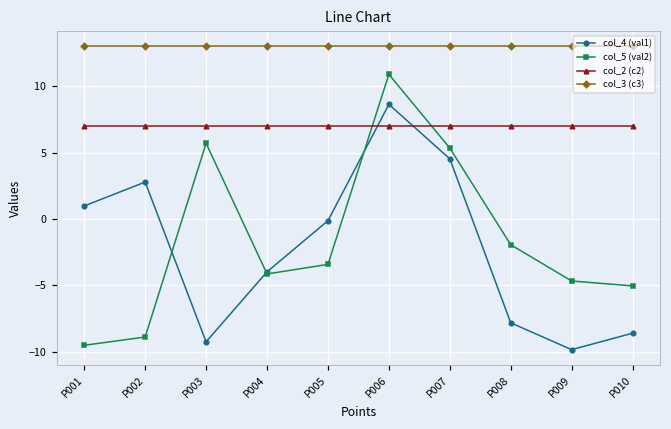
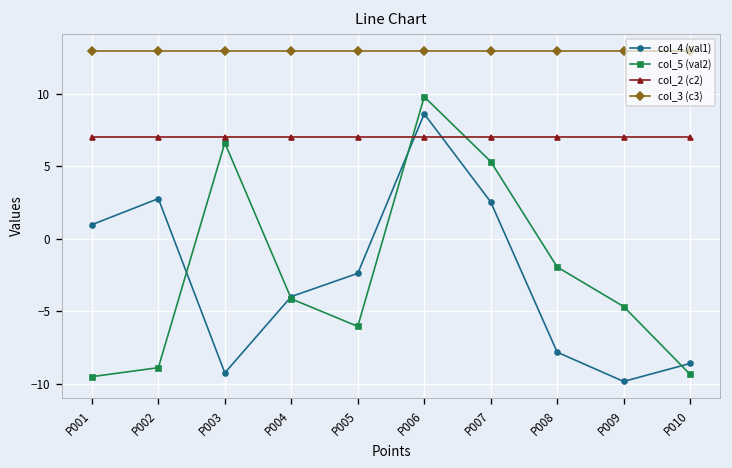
  {
    "col_4 (val1)": {
      "P001": 1.0,
      "P002": 2.8,
      "P003": -9.3,
-     "P005": -0.1,
+     "P005": -2.4,
      "P006": 8.6,
-     "P007": 4.5,
+     "P007": 2.6,
      "P008": -7.8,
      "P009": -9.8,
      "P010": -8.6
    },
    "col_5 (val2)": {
      "P001": -9.5,
      "P002": -8.9,
-     "P003": 5.7,
-     "P005": -3.4,
-     "P006": 10.9,
+     "P003": 6.6,
+     "P005": -6.0,
+     "P006": 9.8,
      "P007": 5.3,
      "P008": -1.9,
      "P009": -4.7,
-     "P010": -5.0
+     "P010": -9.4
    },
    "col_2 (c2)": {
      "P001": 7.0,
      "P002": 7.0,
      "P003": 7.0,
      "P004": 7.0,
      "P005": 7.0,
      "P006": 7.0,
      "P007": 7.0,
      "P008": 7.0,
      "P009": 7.0,
      "P010": 7.0
    },
    "col_3 (c3)": {
      "P001": 13.0,
      "P002": 13.0,
      "P003": 13.0,
      "P004": 13.0,
      "P005": 13.0,
      "P006": 13.0,
      "P007": 13.0,
      "P008": 13.0,
      "P009": 13.0
    }
  }
